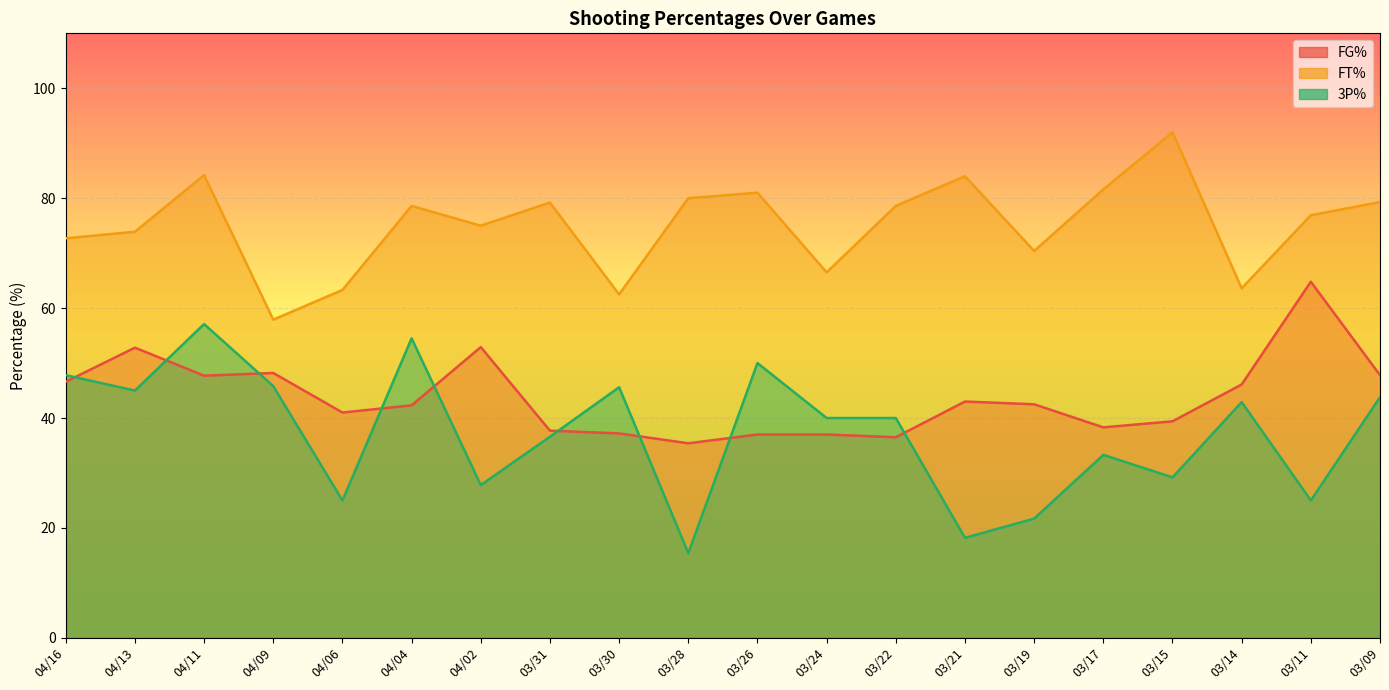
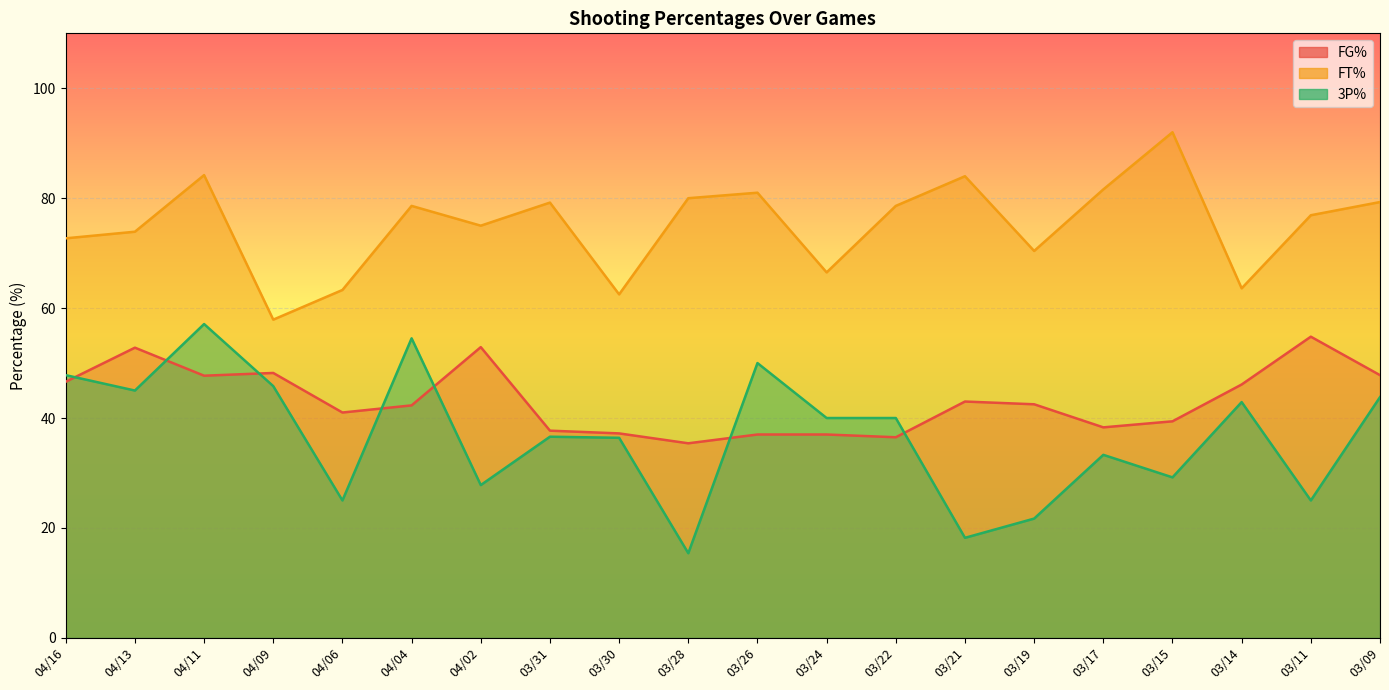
  {
    "FG%": {
      "04/16": 47,
      "04/13": 53,
      "04/11": 48,
      "04/09": 48,
      "04/06": 41,
      "04/04": 42,
      "04/02": 53,
      "03/31": 38,
      "03/30": 37,
      "03/28": 35,
      "03/26": 37,
      "03/24": 37,
      "03/22": 37,
      "03/21": 43,
      "03/19": 43,
      "03/17": 38,
      "03/15": 39,
      "03/14": 46,
-     "03/11": 65,
+     "03/11": 55,
      "03/09": 48
    },
    "FT%": {
      "04/16": 73,
      "04/13": 74,
      "04/11": 84,
      "04/09": 58,
      "04/06": 63,
      "04/04": 79,
      "04/02": 75,
      "03/31": 79,
      "03/30": 63,
      "03/28": 80,
      "03/26": 81,
      "03/24": 67,
      "03/22": 79,
      "03/21": 84,
      "03/19": 70,
      "03/17": 82,
      "03/15": 92,
      "03/14": 64,
      "03/11": 77,
      "03/09": 79
    },
    "3P%": {
      "04/16": 48,
      "04/13": 45,
      "04/11": 57,
      "04/09": 46,
      "04/06": 25,
      "04/04": 55,
      "04/02": 28,
      "03/31": 37,
-     "03/30": 46,
+     "03/30": 36,
      "03/28": 15,
      "03/26": 50,
      "03/24": 40,
      "03/22": 40,
      "03/21": 18,
      "03/19": 22,
      "03/17": 33,
      "03/15": 29,
      "03/14": 43,
      "03/11": 25,
      "03/09": 44
    }
  }
